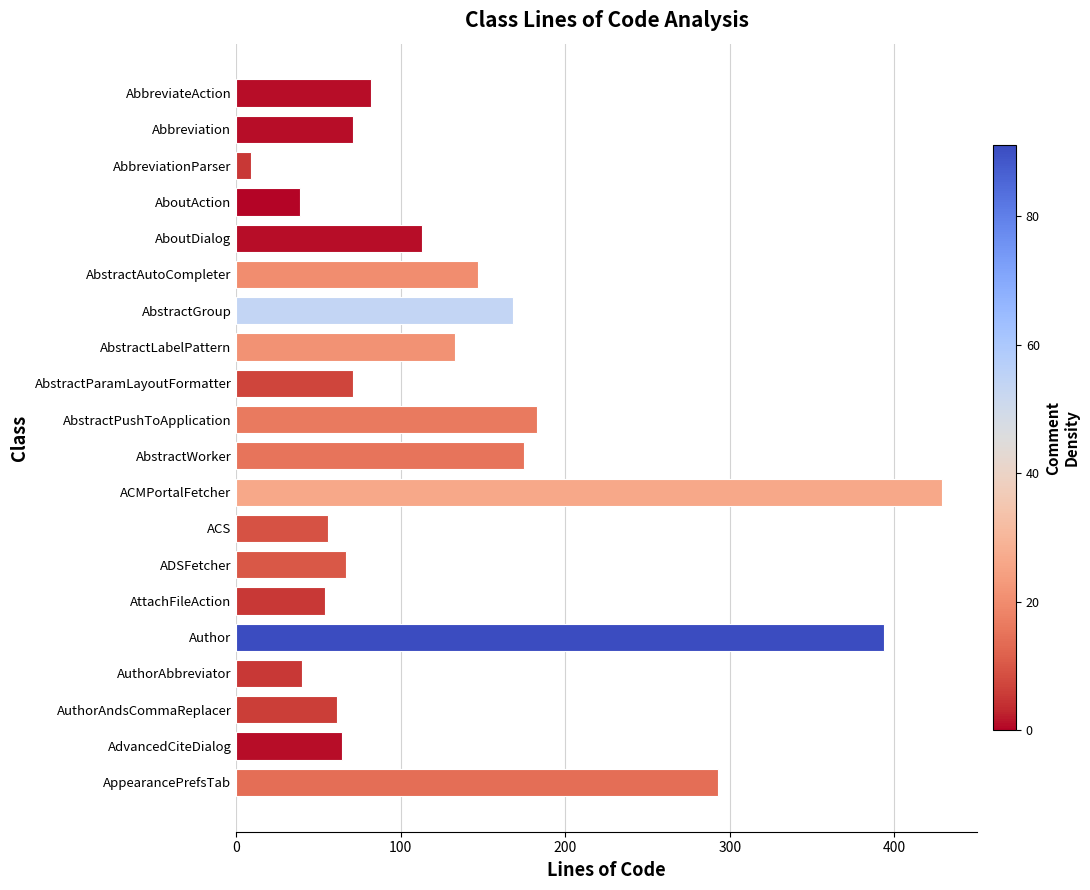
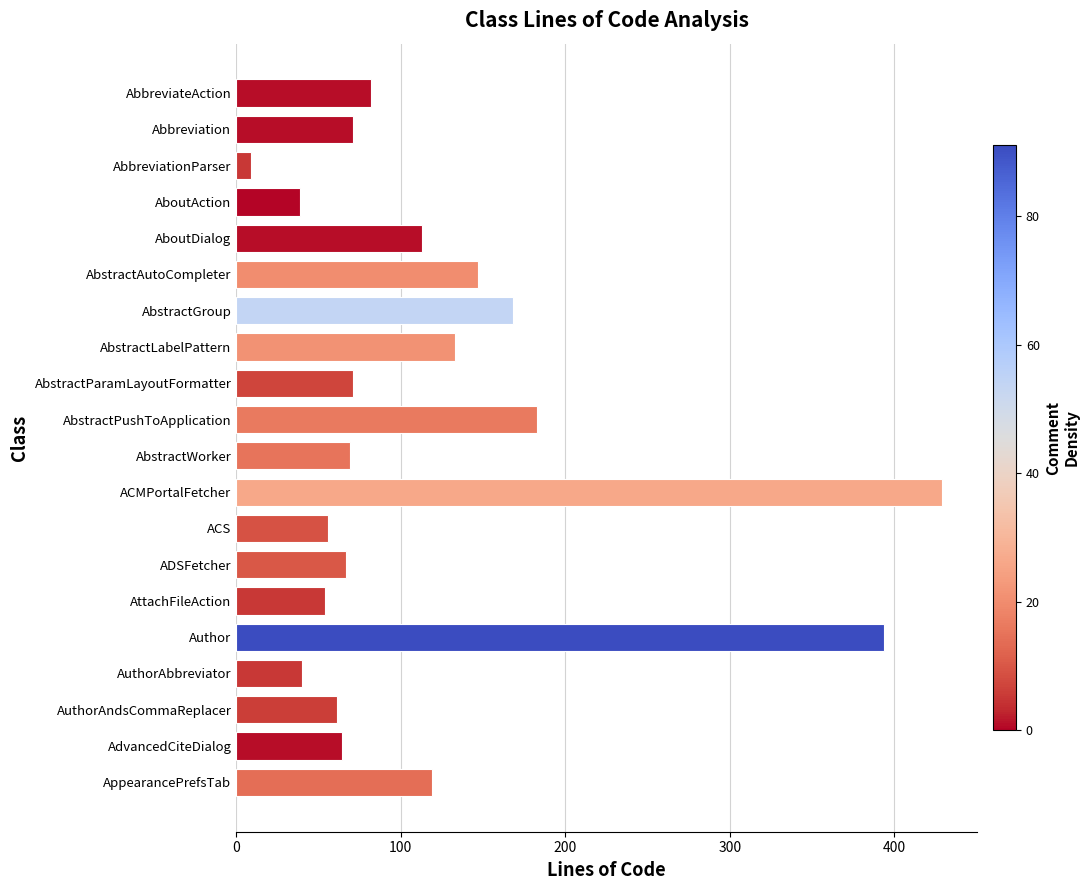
  {
    "AbbreviateAction": 82,
    "Abbreviation": 71,
    "AbbreviationParser": 9,
    "AboutAction": 39,
    "AboutDialog": 113,
    "AbstractAutoCompleter": 147,
    "AbstractGroup": 168,
    "AbstractLabelPattern": 133,
    "AbstractParamLayoutFormatter": 71,
    "AbstractPushToApplication": 183,
-   "AbstractWorker": 175,
+   "AbstractWorker": 69,
    "ACMPortalFetcher": 429,
    "ACS": 56,
    "ADSFetcher": 67,
    "AttachFileAction": 54,
    "Author": 394,
    "AuthorAbbreviator": 40,
    "AuthorAndsCommaReplacer": 61,
    "AdvancedCiteDialog": 64,
-   "AppearancePrefsTab": 293
+   "AppearancePrefsTab": 119
  }
